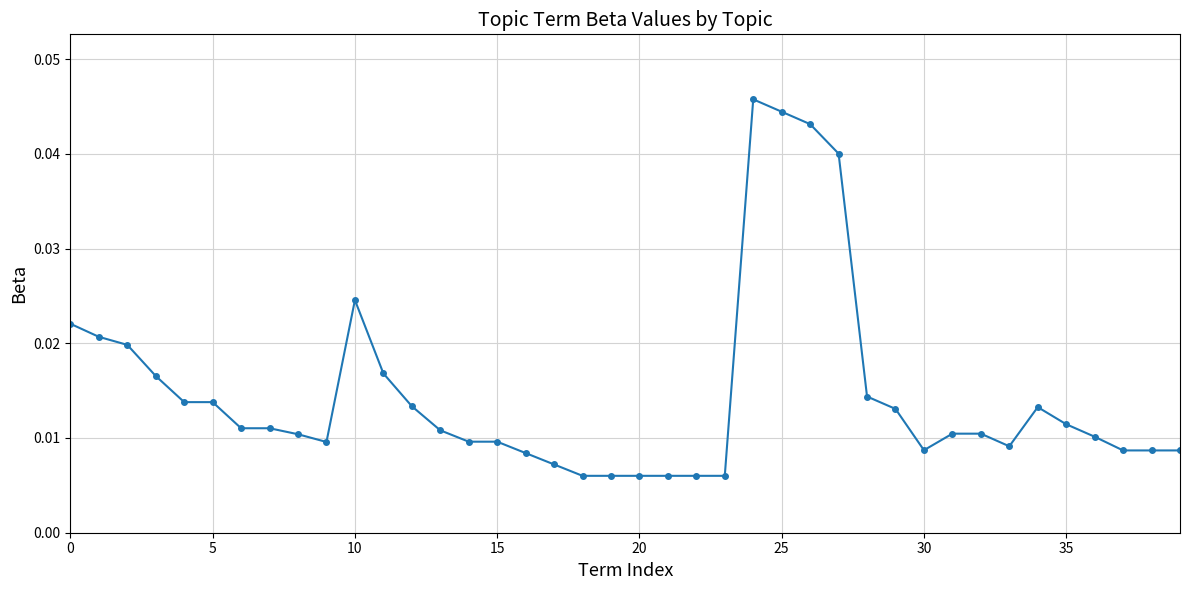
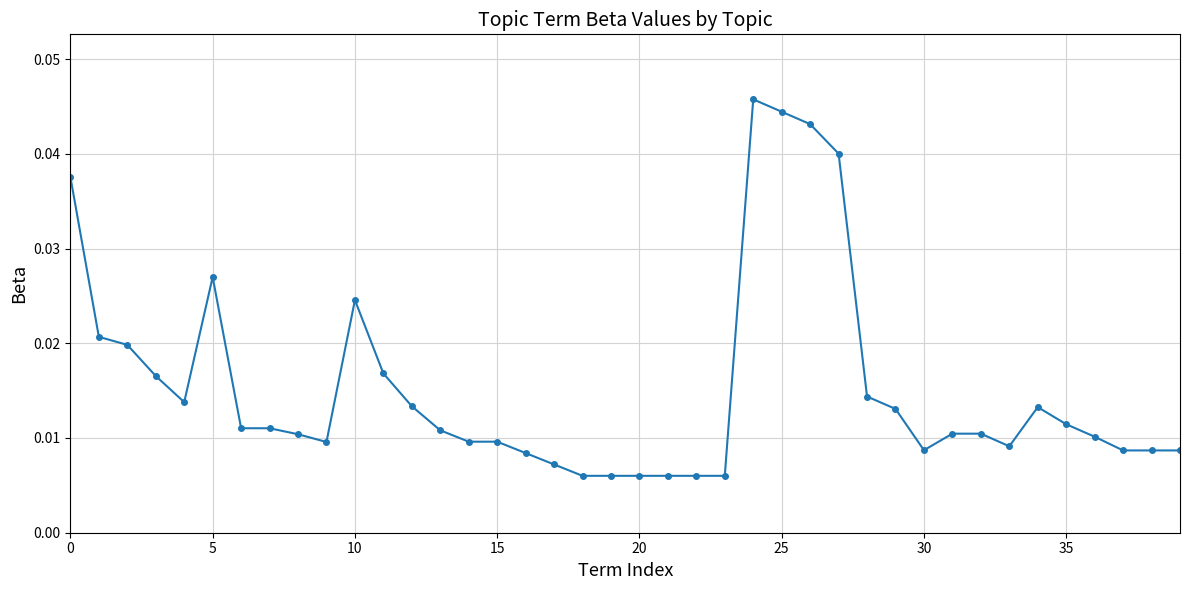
  {
-   "0": 0.022,
-   "5": 0.014,
+   "0": 0.038,
+   "5": 0.027,
    "10": 0.025,
    "15": 0.010,
    "20": 0.006,
    "25": 0.044,
    "30": 0.009,
    "35": 0.011
  }
